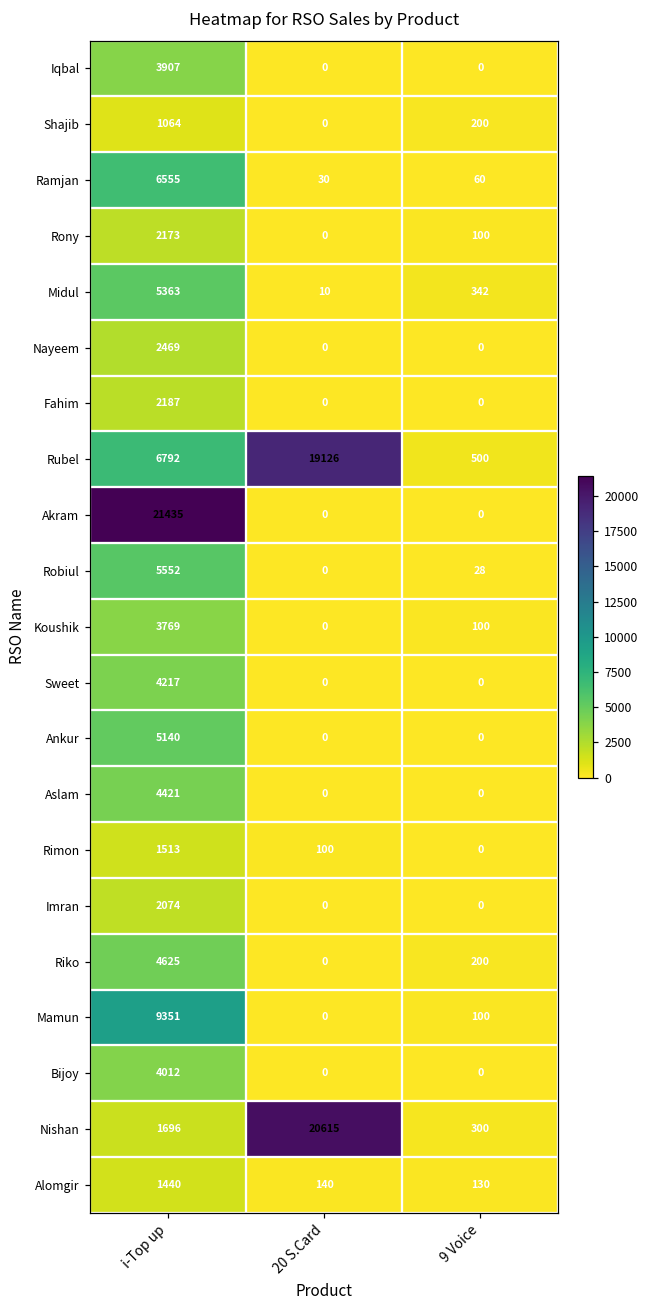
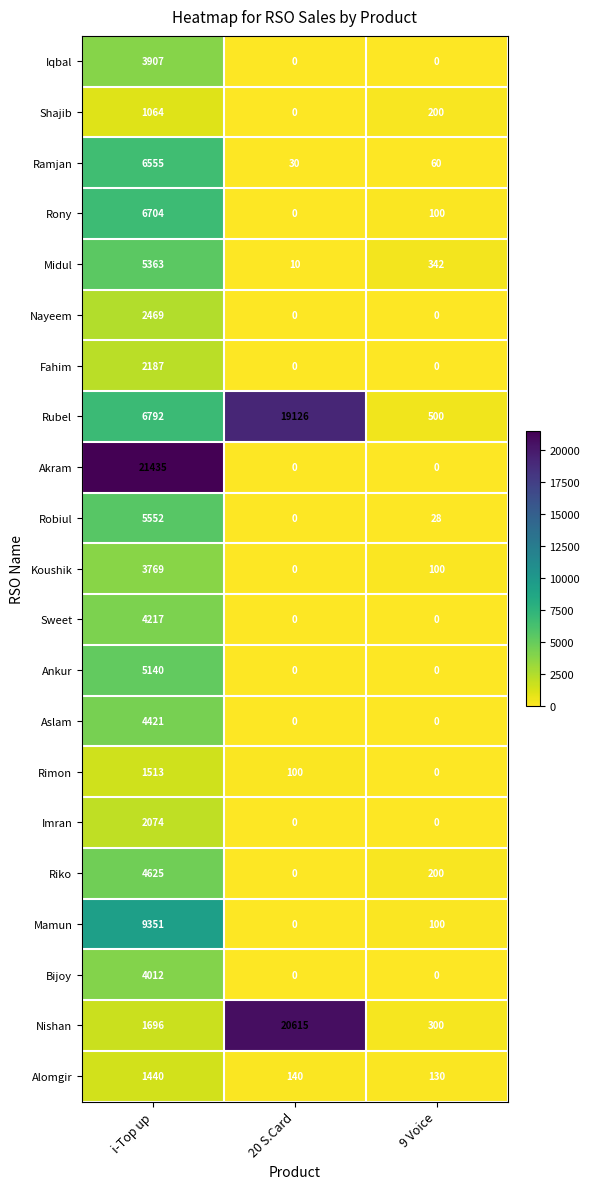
  {
    "Iqbal": {
      "i-Top up": 3907,
      "20 S.Card": 0,
      "9 Voice": 0
    },
    "Shajib": {
      "i-Top up": 1064,
      "20 S.Card": 0,
      "9 Voice": 200
    },
    "Ramjan": {
      "i-Top up": 6555,
      "20 S.Card": 30,
      "9 Voice": 60
    },
    "Rony": {
-     "i-Top up": 2173,
+     "i-Top up": 6704,
      "20 S.Card": 0,
      "9 Voice": 100
    },
    "Midul": {
      "i-Top up": 5363,
      "20 S.Card": 10,
      "9 Voice": 342
    },
    "Nayeem": {
      "i-Top up": 2469,
      "20 S.Card": 0,
      "9 Voice": 0
    },
    "Fahim": {
      "i-Top up": 2187,
      "20 S.Card": 0,
      "9 Voice": 0
    },
    "Rubel": {
      "i-Top up": 6792,
      "20 S.Card": 19126,
      "9 Voice": 500
    },
    "Akram": {
      "i-Top up": 21435,
      "20 S.Card": 0,
      "9 Voice": 0
    },
    "Robiul": {
      "i-Top up": 5552,
      "20 S.Card": 0,
      "9 Voice": 28
    },
    "Koushik": {
      "i-Top up": 3769,
      "20 S.Card": 0,
      "9 Voice": 100
    },
    "Sweet": {
      "i-Top up": 4217,
      "20 S.Card": 0,
      "9 Voice": 0
    },
    "Ankur": {
      "i-Top up": 5140,
      "20 S.Card": 0,
      "9 Voice": 0
    },
    "Aslam": {
      "i-Top up": 4421,
      "20 S.Card": 0,
      "9 Voice": 0
    },
    "Rimon": {
      "i-Top up": 1513,
      "20 S.Card": 100,
      "9 Voice": 0
    },
    "Imran": {
      "i-Top up": 2074,
      "20 S.Card": 0,
      "9 Voice": 0
    },
    "Riko": {
      "i-Top up": 4625,
      "20 S.Card": 0,
      "9 Voice": 200
    },
    "Mamun": {
      "i-Top up": 9351,
      "20 S.Card": 0,
      "9 Voice": 100
    },
    "Bijoy": {
      "i-Top up": 4012,
      "20 S.Card": 0,
      "9 Voice": 0
    },
    "Nishan": {
      "i-Top up": 1696,
      "20 S.Card": 20615,
      "9 Voice": 300
    },
    "Alomgir": {
      "i-Top up": 1440,
      "20 S.Card": 140,
      "9 Voice": 130
    }
  }
